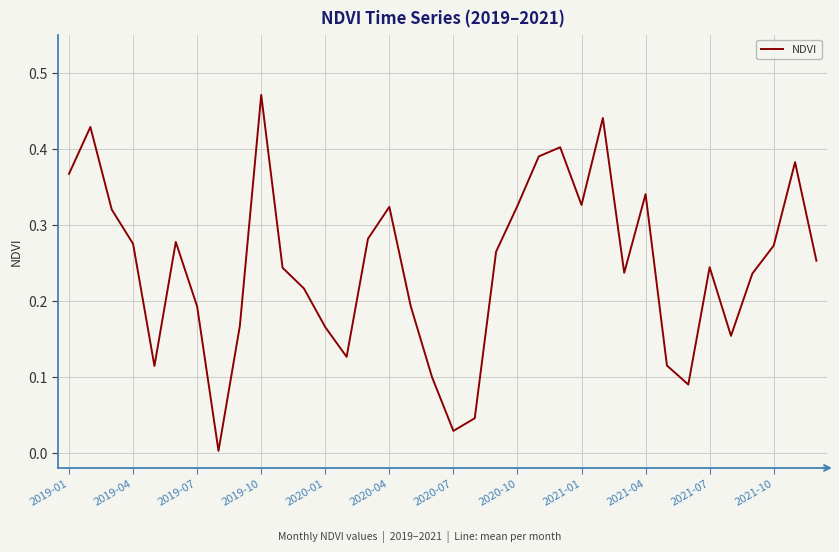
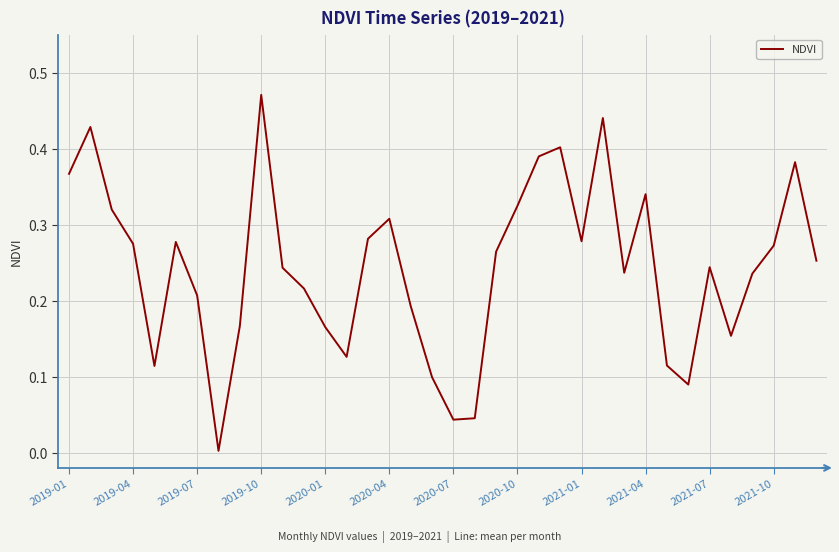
  {
    "2019-01": 0.37,
    "2019-04": 0.27,
-   "2019-07": 0.19,
+   "2019-07": 0.21,
    "2019-10": 0.47,
    "2020-01": 0.17,
-   "2020-04": 0.32,
-   "2020-07": 0.03,
+   "2020-04": 0.31,
+   "2020-07": 0.04,
    "2020-10": 0.32,
-   "2021-01": 0.33,
+   "2021-01": 0.28,
    "2021-04": 0.34,
    "2021-07": 0.24,
    "2021-10": 0.27
  }
